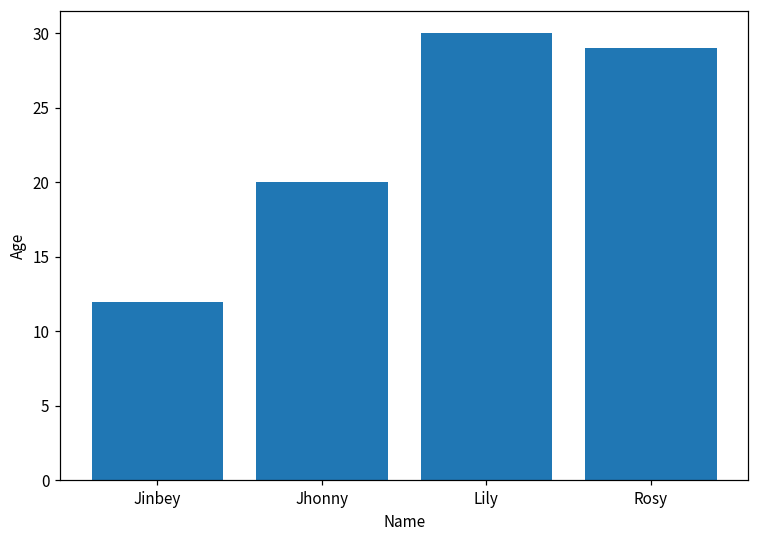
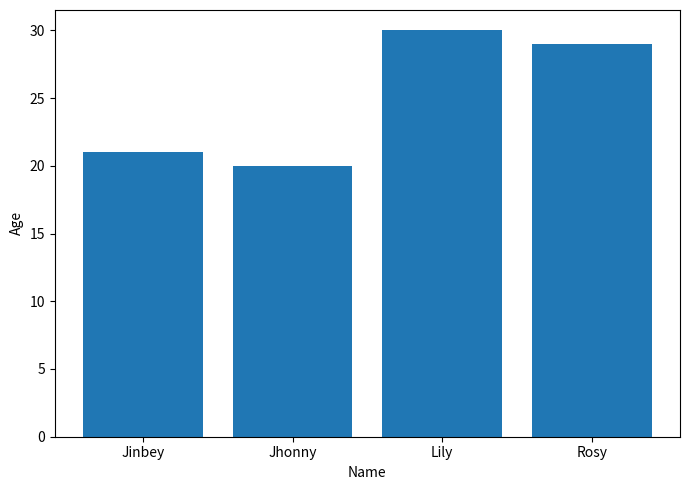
  {
-   "Jinbey": 12,
+   "Jinbey": 21,
    "Jhonny": 20,
    "Lily": 30,
    "Rosy": 29
  }
